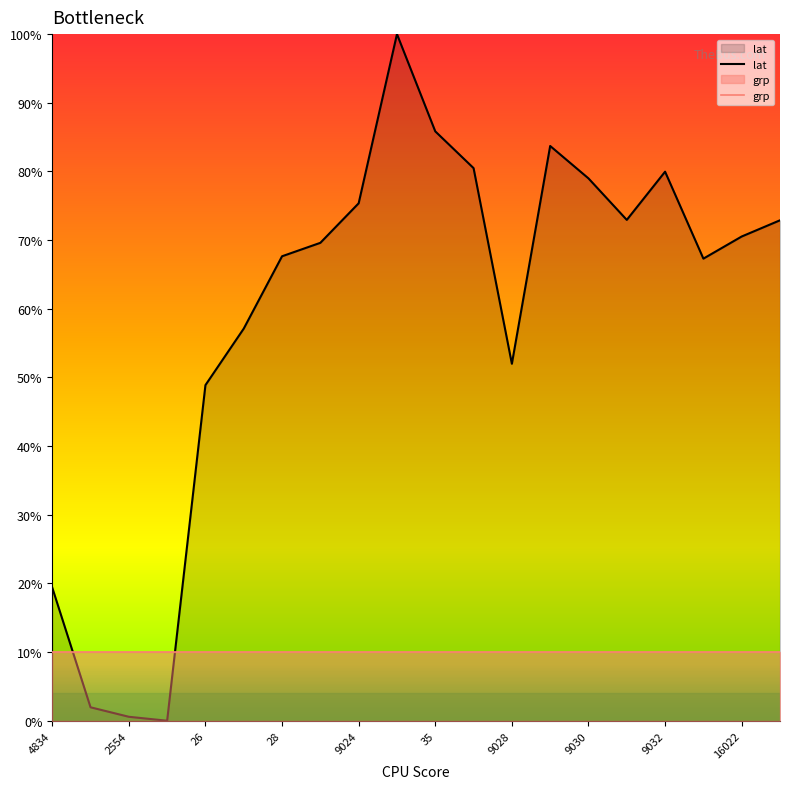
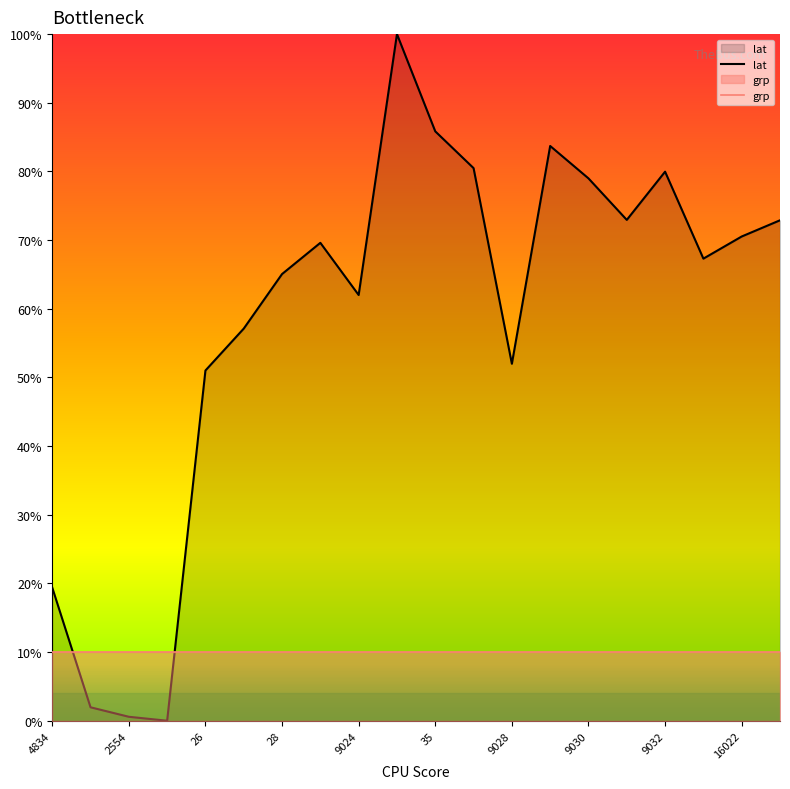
  {
    "lat": {
      "4834": "19%",
-     "26": "49%",
-     "28": "68%",
-     "9024": "75%",
+     "26": "51%",
+     "28": "65%",
+     "9024": "62%",
      "35": "86%",
      "9028": "52%",
      "9030": "79%",
      "9032": "80%",
      "16022": "71%"
    },
    "grp": {
      "4834": "10%",
      "2554": "10%",
      "26": "10%",
      "28": "10%",
      "9024": "10%",
      "35": "10%",
      "9028": "10%",
      "9030": "10%",
      "9032": "10%",
      "16022": "10%"
    }
  }
